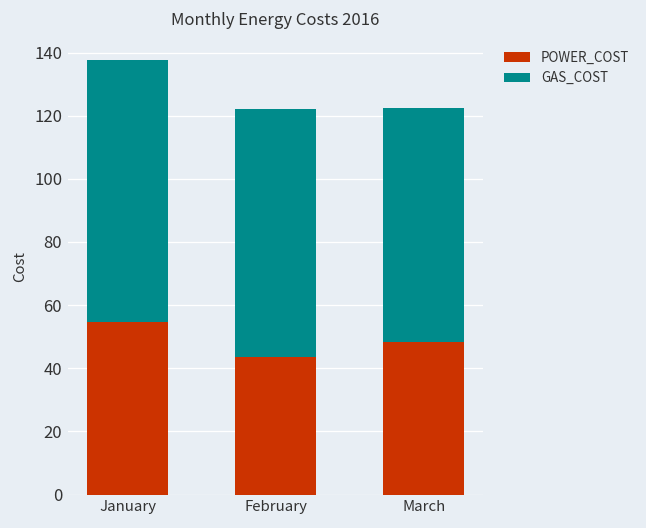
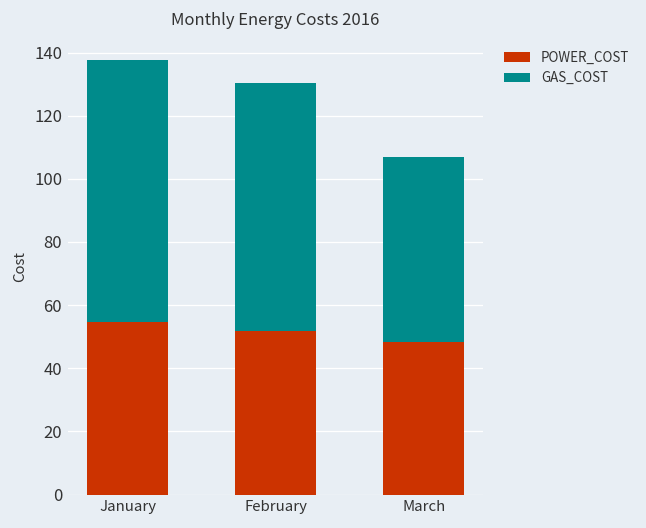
  {
    "POWER_COST": {
      "January": 55,
-     "February": 43,
+     "February": 52,
      "March": 48
    },
    "GAS_COST": {
      "January": 83,
      "February": 79,
-     "March": 74
+     "March": 58
    }
  }
